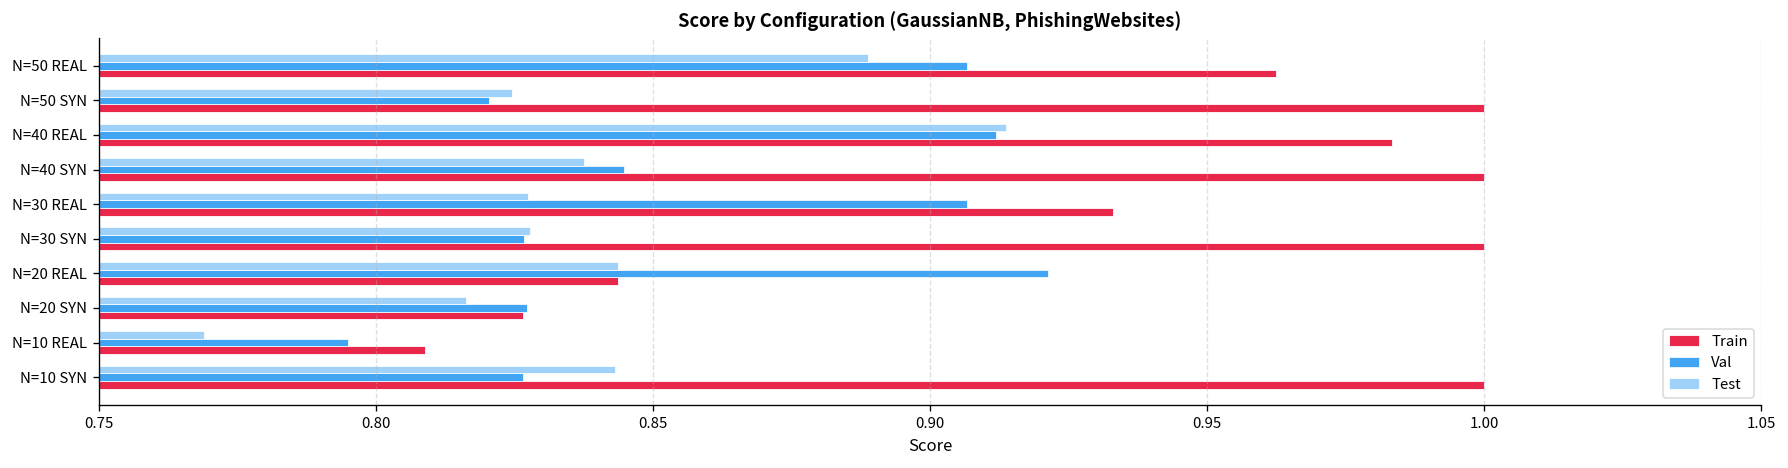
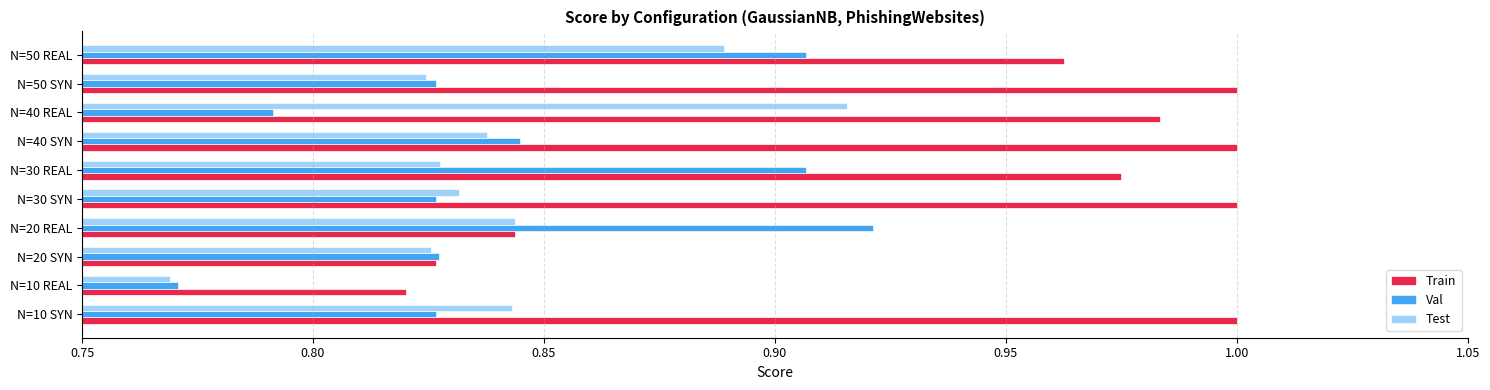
  {
    "Train": {
      "N=50 REAL": 0.962,
      "N=50 SYN": 1.000,
      "N=40 REAL": 0.983,
      "N=40 SYN": 1.000,
-     "N=30 REAL": 0.933,
+     "N=30 REAL": 0.975,
      "N=30 SYN": 1.000,
      "N=20 REAL": 0.844,
      "N=20 SYN": 0.827,
-     "N=10 REAL": 0.809,
+     "N=10 REAL": 0.820,
      "N=10 SYN": 1.000
    },
    "Val": {
      "N=50 REAL": 0.907,
-     "N=50 SYN": 0.821,
-     "N=40 REAL": 0.912,
+     "N=50 SYN": 0.827,
+     "N=40 REAL": 0.791,
      "N=40 SYN": 0.845,
      "N=30 REAL": 0.907,
      "N=30 SYN": 0.827,
      "N=20 REAL": 0.921,
      "N=20 SYN": 0.827,
-     "N=10 REAL": 0.795,
+     "N=10 REAL": 0.771,
      "N=10 SYN": 0.827
    },
    "Test": {
      "N=50 REAL": 0.889,
      "N=50 SYN": 0.825,
-     "N=40 REAL": 0.914,
+     "N=40 REAL": 0.916,
      "N=40 SYN": 0.838,
      "N=30 REAL": 0.828,
-     "N=30 SYN": 0.828,
+     "N=30 SYN": 0.832,
      "N=20 REAL": 0.844,
-     "N=20 SYN": 0.816,
+     "N=20 SYN": 0.825,
      "N=10 REAL": 0.769,
      "N=10 SYN": 0.843
    }
  }
